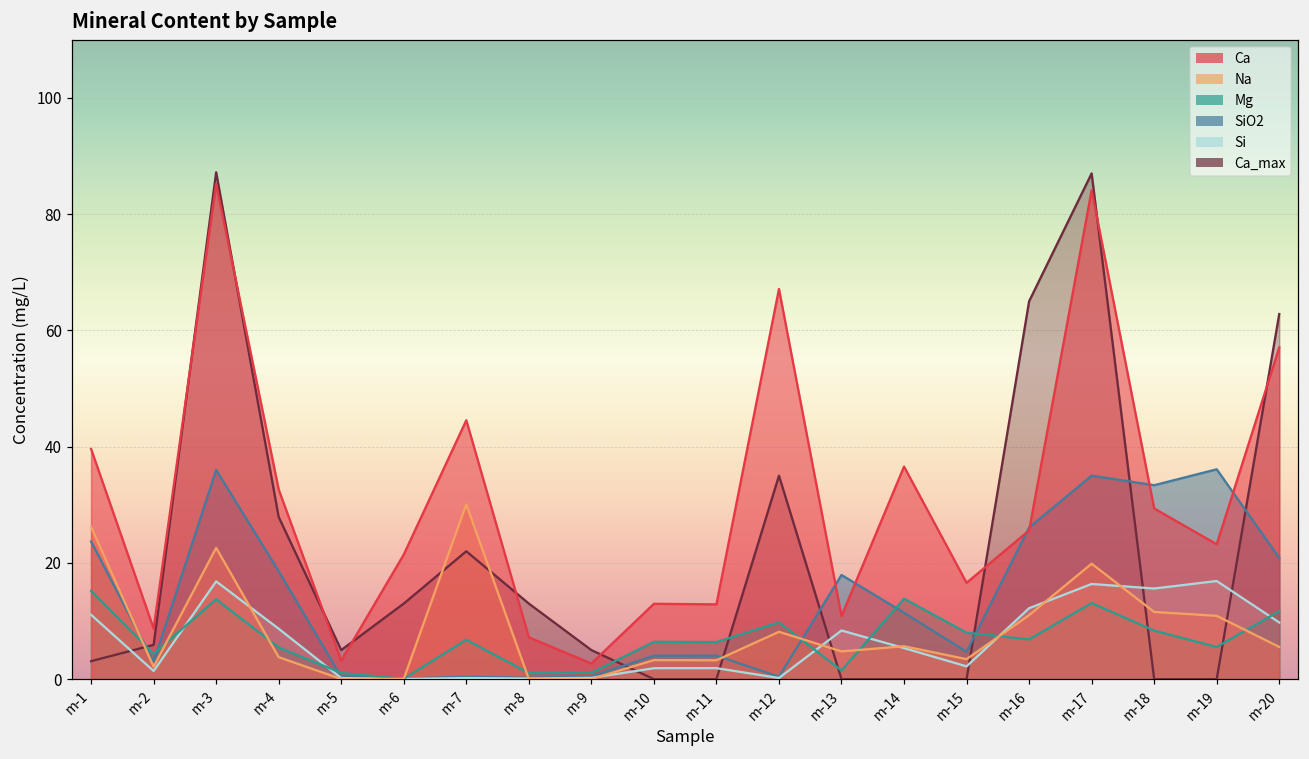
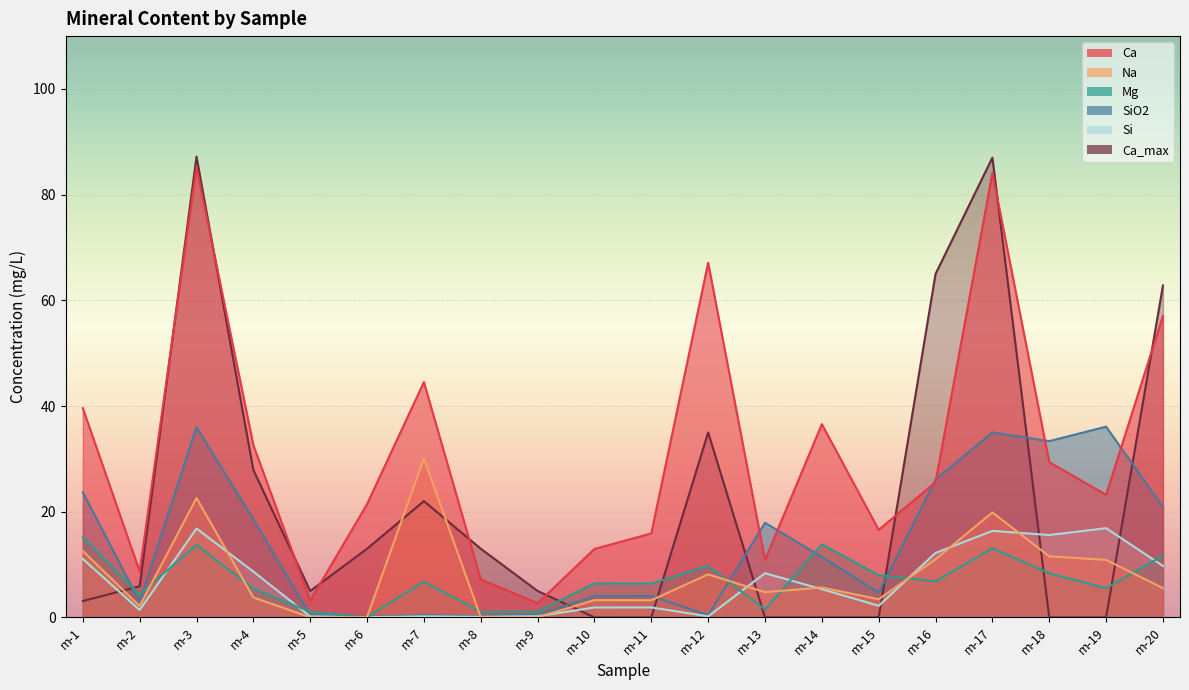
  {
    "Ca_max": {
      "m-1": 3,
      "m-2": 6,
      "m-3": 87,
      "m-4": 28,
      "m-5": 5,
      "m-6": 13,
      "m-7": 22,
      "m-8": 13,
      "m-9": 5,
      "m-10": 0,
      "m-11": 0,
      "m-12": 35,
      "m-13": 0,
      "m-14": 0,
      "m-15": 0,
      "m-16": 65,
      "m-17": 87,
      "m-18": 0,
      "m-19": 0,
      "m-20": 63
    },
    "Si": {
      "m-1": 11,
      "m-2": 1,
      "m-3": 17,
      "m-4": 9,
      "m-10": 2,
      "m-11": 2,
      "m-13": 8,
      "m-15": 2,
      "m-16": 12,
      "m-17": 16,
      "m-18": 16,
      "m-19": 17,
      "m-20": 10
    },
    "Na": {
-     "m-1": 26,
+     "m-1": 13,
      "m-2": 2,
      "m-3": 23,
      "m-4": 4,
      "m-7": 30,
      "m-10": 3,
      "m-11": 3,
      "m-12": 8,
      "m-13": 5,
      "m-15": 3,
      "m-16": 11,
      "m-17": 20,
      "m-18": 12,
      "m-19": 11,
      "m-20": 6
    },
    "Ca": {
      "m-1": 40,
      "m-2": 9,
      "m-3": 85,
      "m-4": 33,
      "m-5": 3,
      "m-6": 21,
      "m-7": 45,
      "m-8": 7,
      "m-9": 3,
      "m-10": 13,
-     "m-11": 13,
+     "m-11": 16,
      "m-12": 67,
      "m-13": 11,
      "m-14": 37,
      "m-15": 17,
      "m-16": 26,
      "m-17": 84,
      "m-18": 29,
      "m-19": 23,
      "m-20": 57
    }
  }
